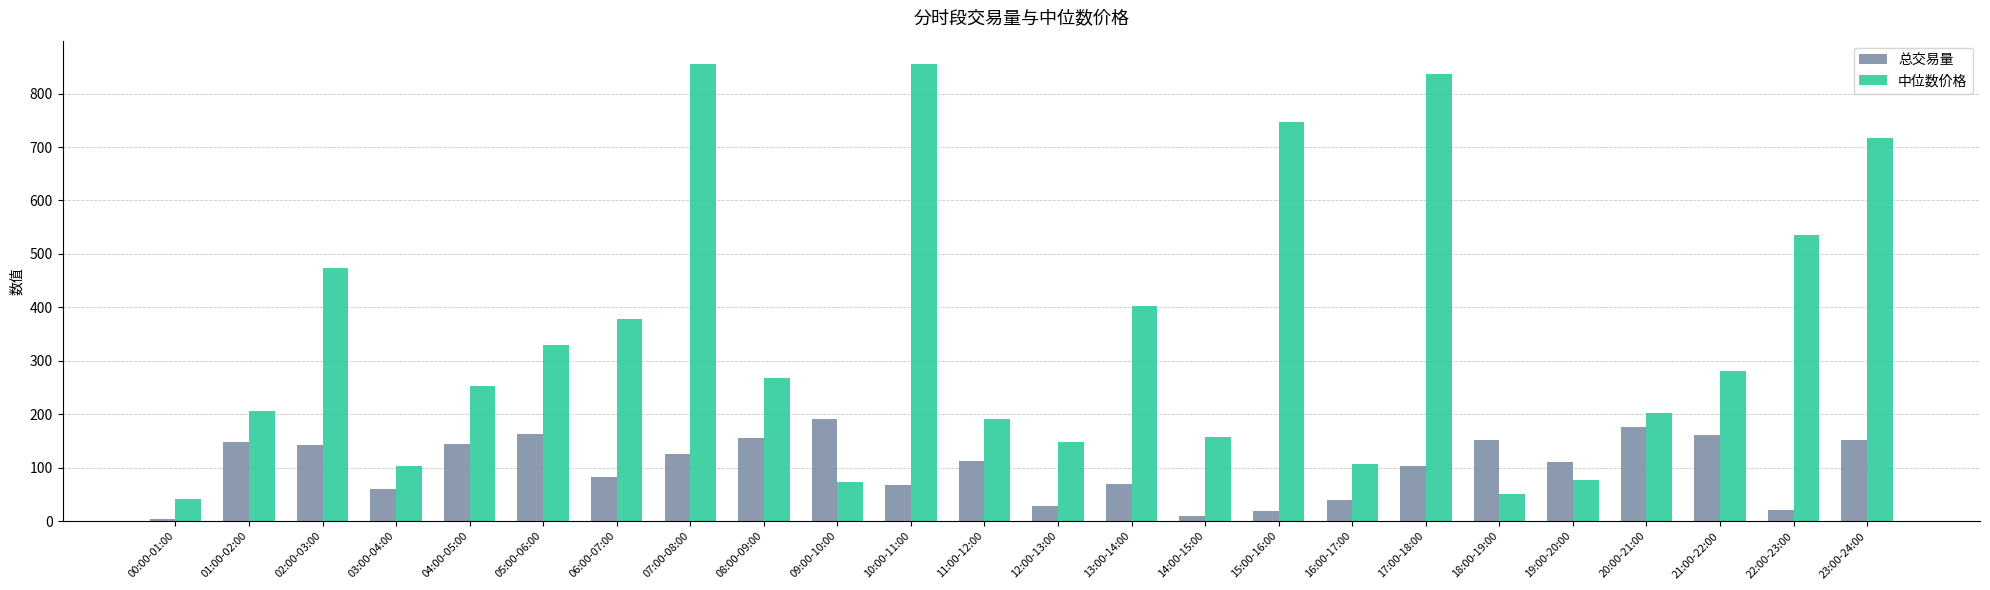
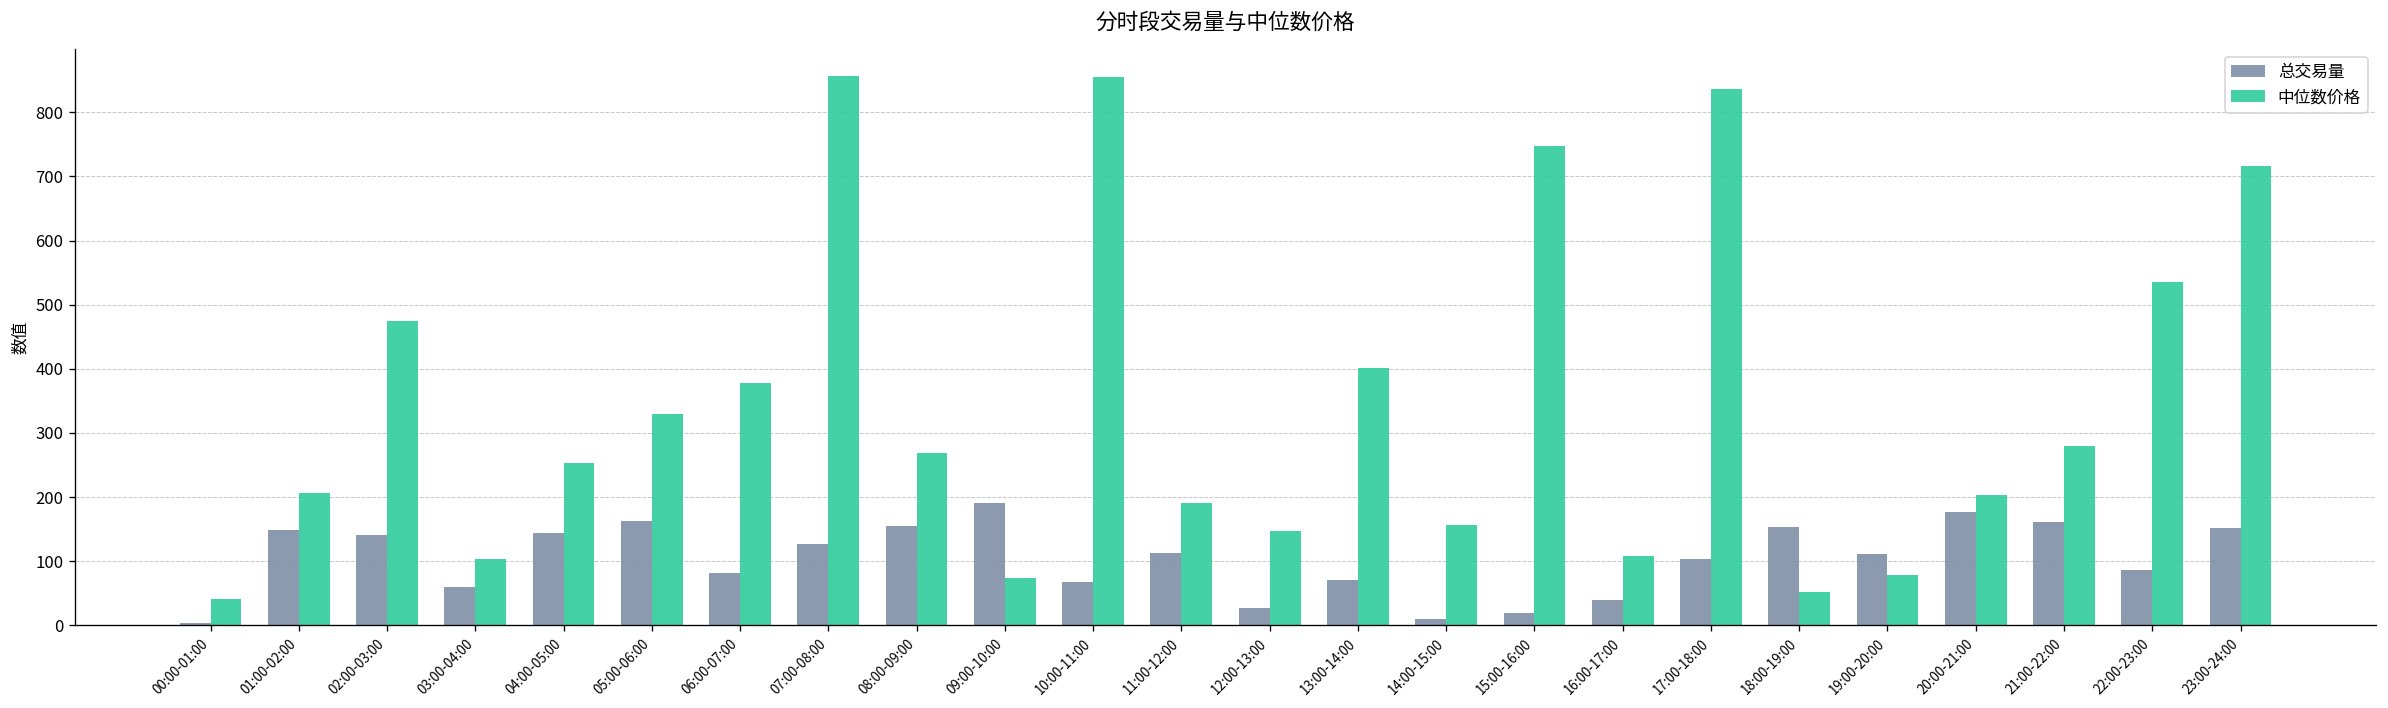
  {
    "总交易量": {
      "01:00-02:00": 150,
      "02:00-03:00": 140,
      "03:00-04:00": 60,
      "04:00-05:00": 140,
      "05:00-06:00": 160,
      "06:00-07:00": 80,
      "07:00-08:00": 130,
      "08:00-09:00": 160,
      "09:00-10:00": 190,
      "10:00-11:00": 70,
      "11:00-12:00": 110,
      "12:00-13:00": 30,
      "13:00-14:00": 70,
      "14:00-15:00": 10,
      "15:00-16:00": 20,
      "16:00-17:00": 40,
      "17:00-18:00": 100,
      "18:00-19:00": 150,
      "19:00-20:00": 110,
      "20:00-21:00": 180,
      "21:00-22:00": 160,
-     "22:00-23:00": 20,
+     "22:00-23:00": 90,
      "23:00-24:00": 150
    },
    "中位数价格": {
      "00:00-01:00": 40,
      "01:00-02:00": 210,
      "02:00-03:00": 470,
      "03:00-04:00": 100,
      "04:00-05:00": 250,
      "05:00-06:00": 330,
      "06:00-07:00": 380,
      "07:00-08:00": 860,
      "08:00-09:00": 270,
      "09:00-10:00": 70,
      "10:00-11:00": 860,
      "11:00-12:00": 190,
      "12:00-13:00": 150,
      "13:00-14:00": 400,
      "14:00-15:00": 160,
      "15:00-16:00": 750,
      "16:00-17:00": 110,
      "17:00-18:00": 840,
      "18:00-19:00": 50,
      "19:00-20:00": 80,
      "20:00-21:00": 200,
      "21:00-22:00": 280,
      "22:00-23:00": 540,
      "23:00-24:00": 720
    }
  }
